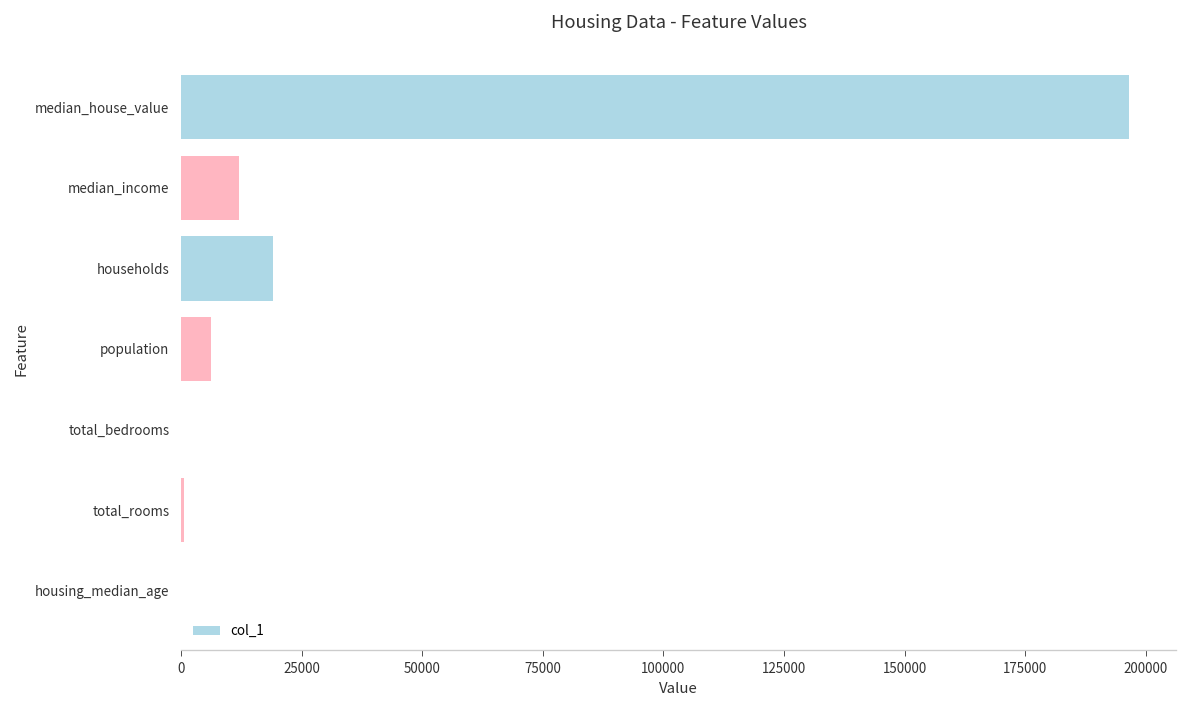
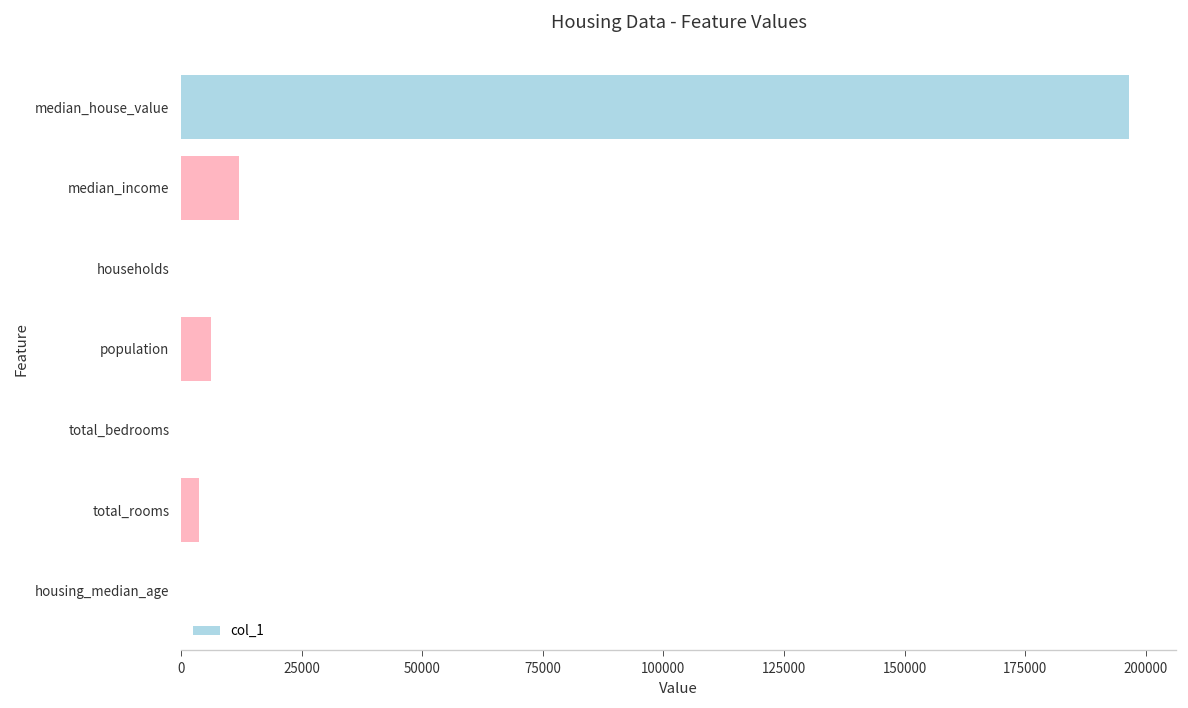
  {
    "median_house_value": 196000,
    "median_income": 12000,
-   "households": 19000,
+   "households": 0,
    "population": 6000,
-   "total_rooms": 1000
+   "total_rooms": 4000
  }
